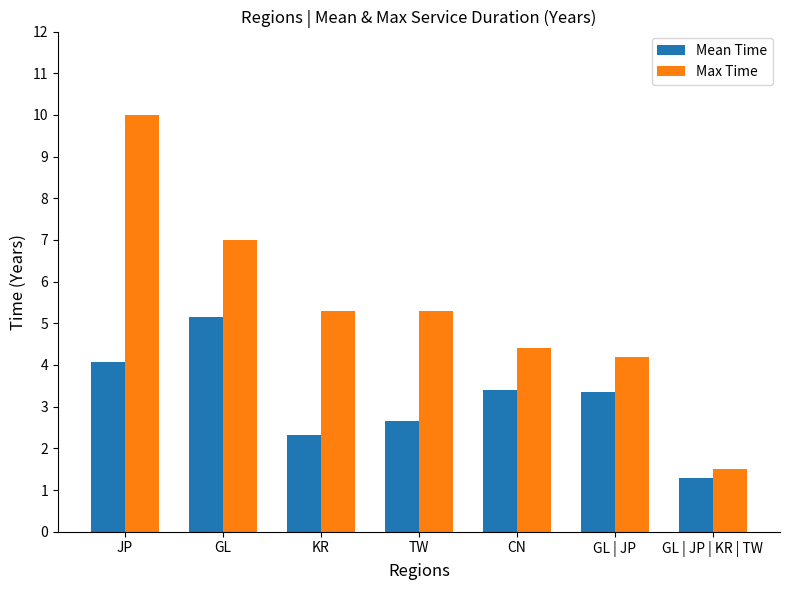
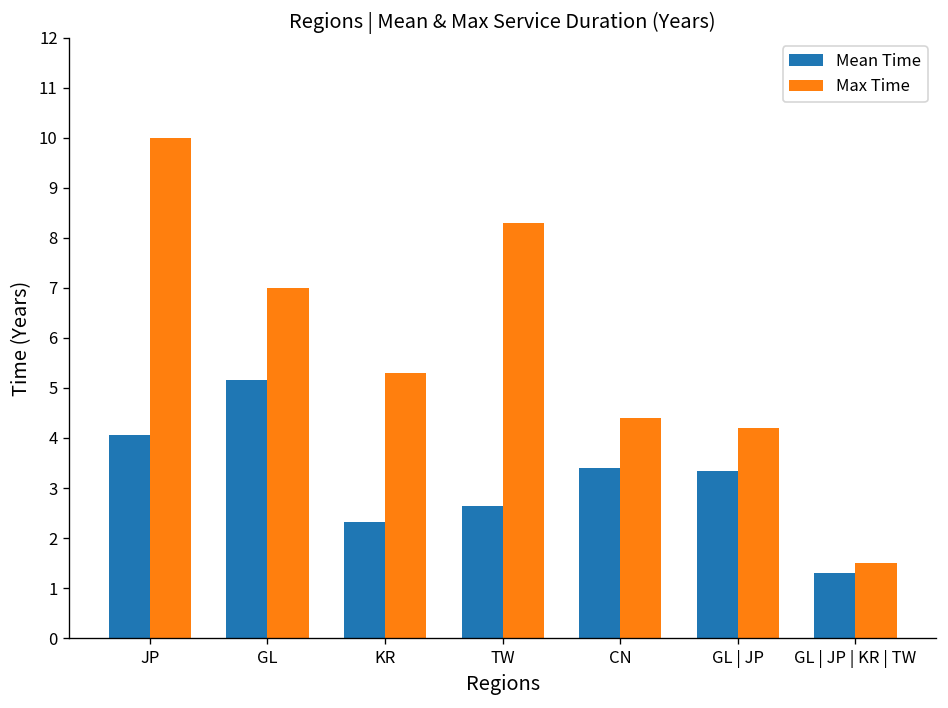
  {
    "Mean Time": {
      "JP": 4.1,
      "GL": 5.2,
      "KR": 2.3,
      "TW": 2.7,
      "CN": 3.4,
      "GL | JP": 3.4,
      "GL | JP | KR | TW": 1.3
    },
    "Max Time": {
      "JP": 10.0,
      "GL": 7.0,
      "KR": 5.3,
-     "TW": 5.3,
+     "TW": 8.3,
      "CN": 4.4,
      "GL | JP": 4.2,
      "GL | JP | KR | TW": 1.5
    }
  }
